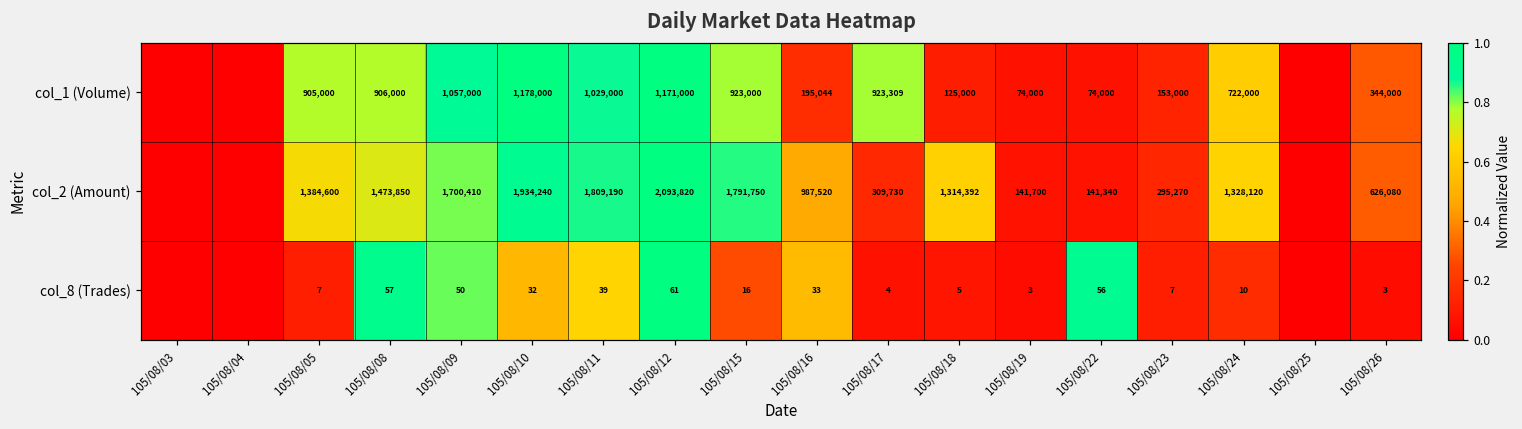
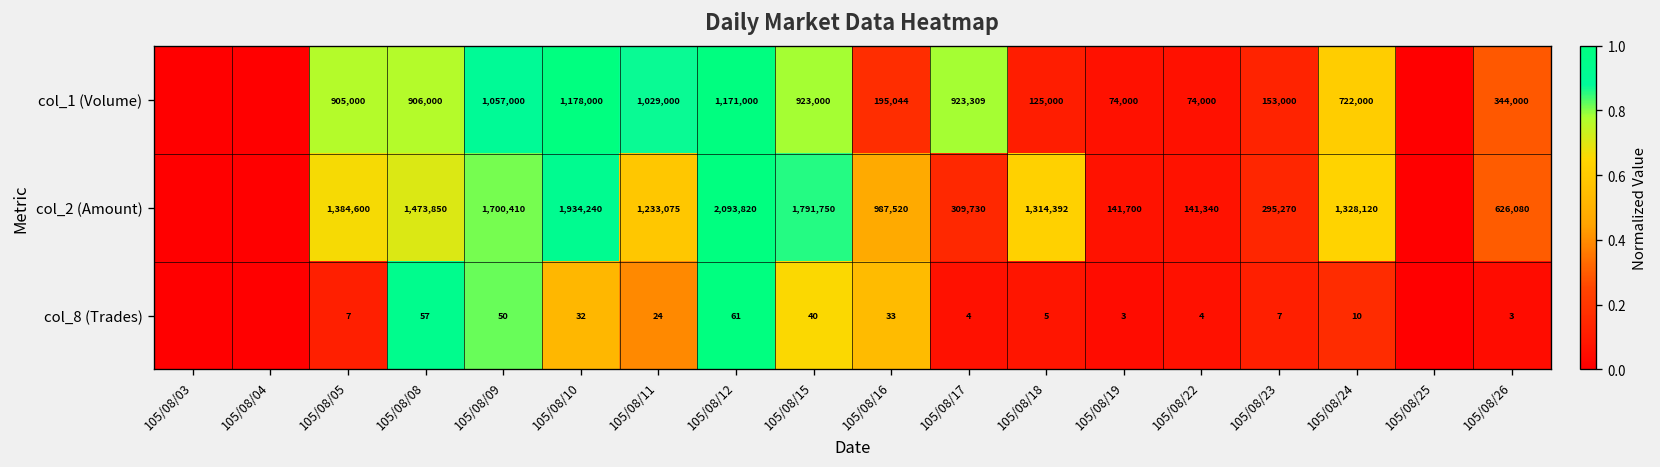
  {
    "col_1 (Volume)": {
      "105/08/05": "905,000",
      "105/08/08": "906,000",
      "105/08/09": "1,057,000",
      "105/08/10": "1,178,000",
      "105/08/11": "1,029,000",
      "105/08/12": "1,171,000",
      "105/08/15": "923,000",
      "105/08/16": "195,044",
      "105/08/17": "923,309",
      "105/08/18": "125,000",
      "105/08/19": "74,000",
      "105/08/22": "74,000",
      "105/08/23": "153,000",
      "105/08/24": "722,000",
      "105/08/26": "344,000"
    },
    "col_2 (Amount)": {
      "105/08/05": "1,384,600",
      "105/08/08": "1,473,850",
      "105/08/09": "1,700,410",
      "105/08/10": "1,934,240",
-     "105/08/11": "1,809,190",
+     "105/08/11": "1,233,075",
      "105/08/12": "2,093,820",
      "105/08/15": "1,791,750",
      "105/08/16": "987,520",
      "105/08/17": "309,730",
      "105/08/18": "1,314,392",
      "105/08/19": "141,700",
      "105/08/22": "141,340",
      "105/08/23": "295,270",
      "105/08/24": "1,328,120",
      "105/08/26": "626,080"
    },
    "col_8 (Trades)": {
      "105/08/05": "7",
      "105/08/08": "57",
      "105/08/09": "50",
      "105/08/10": "32",
-     "105/08/11": "39",
+     "105/08/11": "24",
      "105/08/12": "61",
-     "105/08/15": "16",
+     "105/08/15": "40",
      "105/08/16": "33",
      "105/08/17": "4",
      "105/08/18": "5",
      "105/08/19": "3",
-     "105/08/22": "56",
+     "105/08/22": "4",
      "105/08/23": "7",
      "105/08/24": "10",
      "105/08/26": "3"
    }
  }
